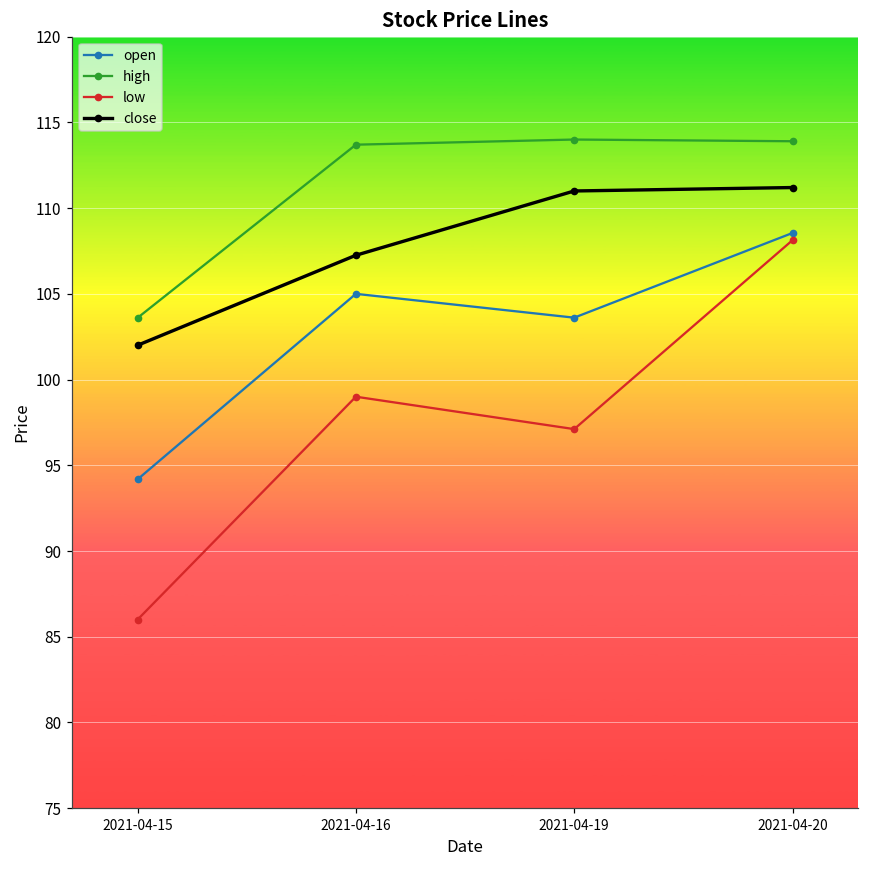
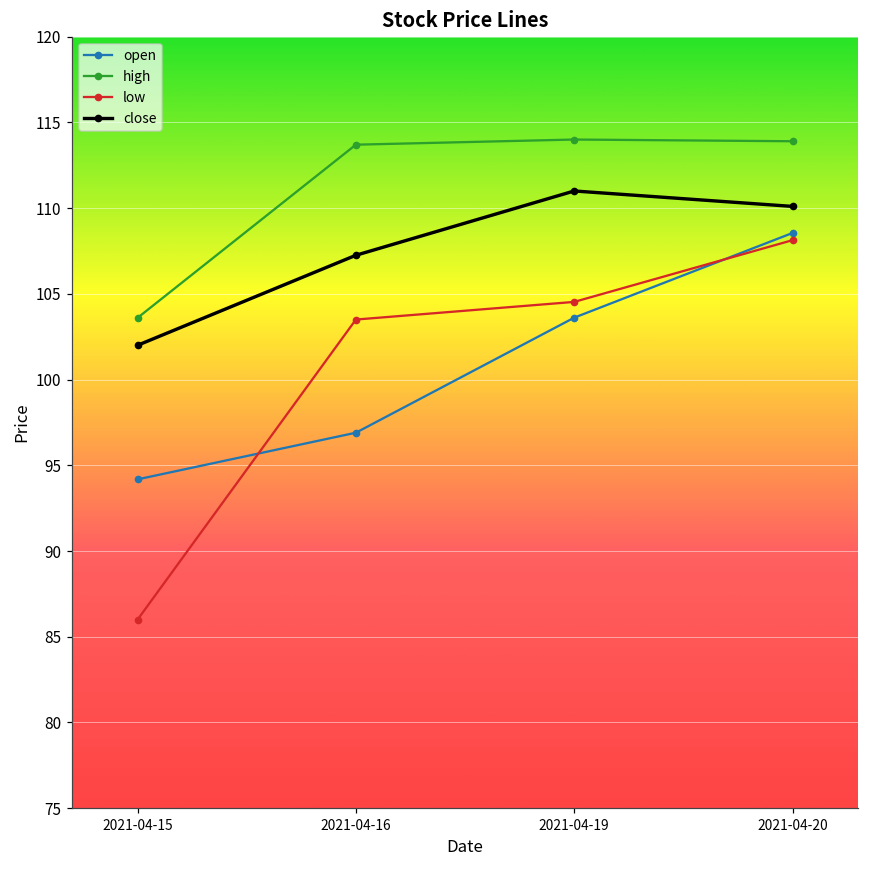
  {
    "open": {
      "2021-04-15": 94.2,
-     "2021-04-16": 105.0,
+     "2021-04-16": 96.9,
      "2021-04-19": 103.6,
      "2021-04-20": 108.6
    },
    "high": {
      "2021-04-15": 103.6,
      "2021-04-16": 113.7,
      "2021-04-19": 114.0,
      "2021-04-20": 113.9
    },
    "low": {
      "2021-04-15": 86.0,
-     "2021-04-16": 99.0,
-     "2021-04-19": 97.1,
+     "2021-04-16": 103.5,
+     "2021-04-19": 104.5,
      "2021-04-20": 108.1
    },
    "close": {
      "2021-04-15": 102.0,
      "2021-04-16": 107.3,
      "2021-04-19": 111.0,
-     "2021-04-20": 111.2
+     "2021-04-20": 110.1
    }
  }
